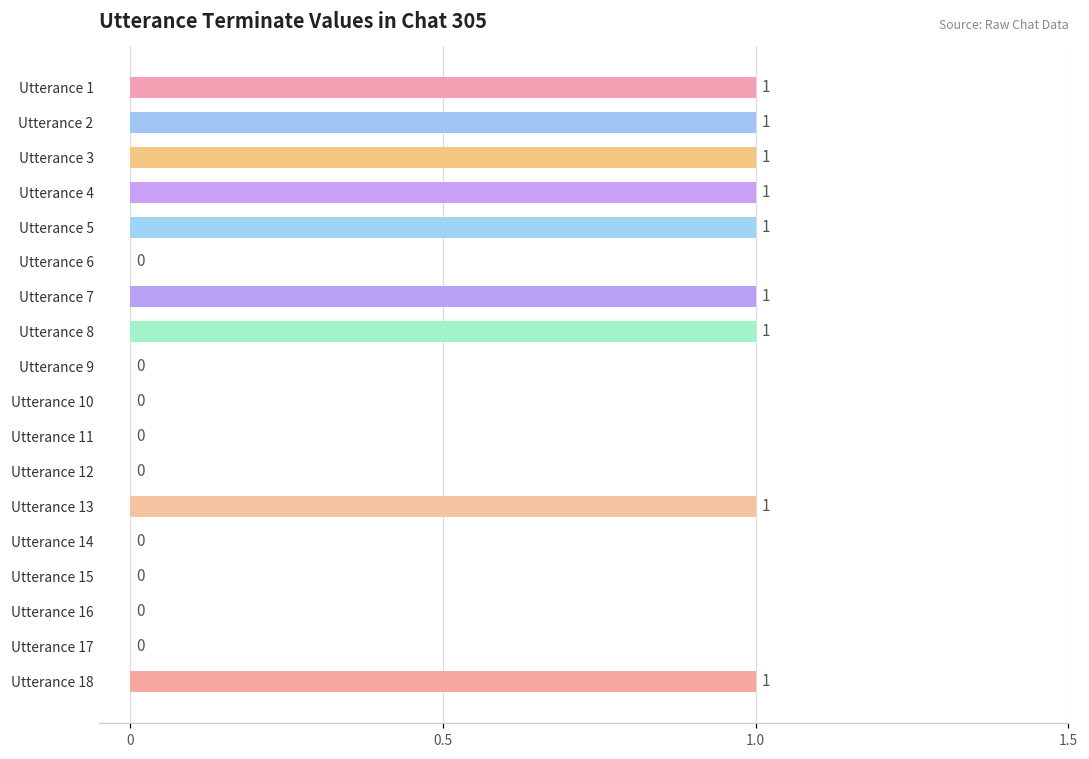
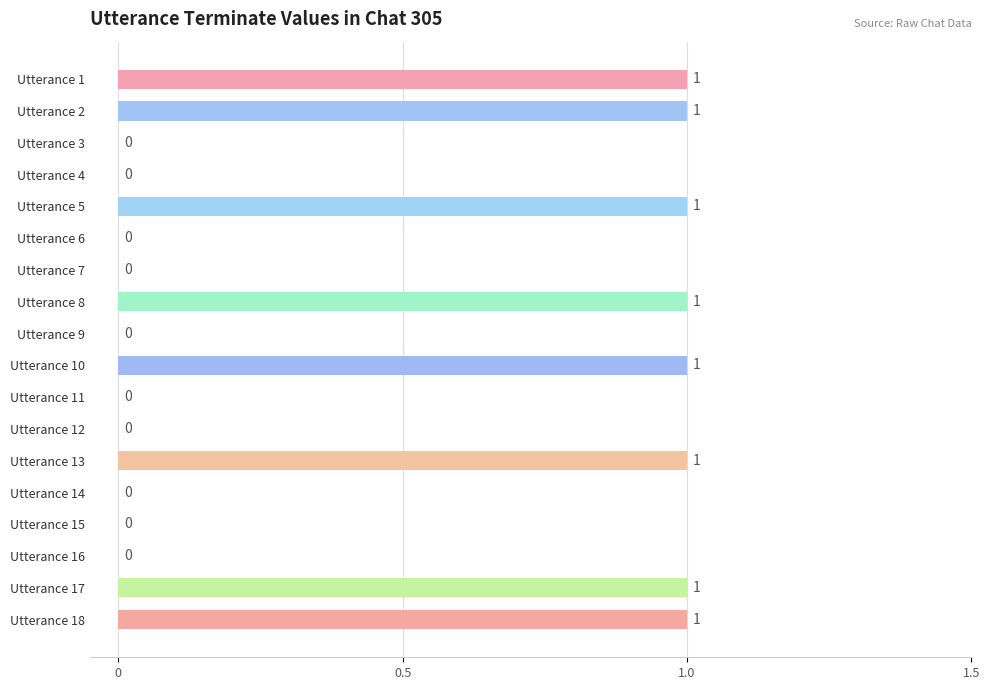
  {
    "Utterance 1": 1,
    "Utterance 2": 1,
-   "Utterance 3": 1,
-   "Utterance 4": 1,
+   "Utterance 3": 0,
+   "Utterance 4": 0,
    "Utterance 5": 1,
    "Utterance 6": 0,
-   "Utterance 7": 1,
+   "Utterance 7": 0,
    "Utterance 8": 1,
    "Utterance 9": 0,
-   "Utterance 10": 0,
+   "Utterance 10": 1,
    "Utterance 11": 0,
    "Utterance 12": 0,
    "Utterance 13": 1,
    "Utterance 14": 0,
    "Utterance 15": 0,
    "Utterance 16": 0,
-   "Utterance 17": 0,
+   "Utterance 17": 1,
    "Utterance 18": 1
  }
